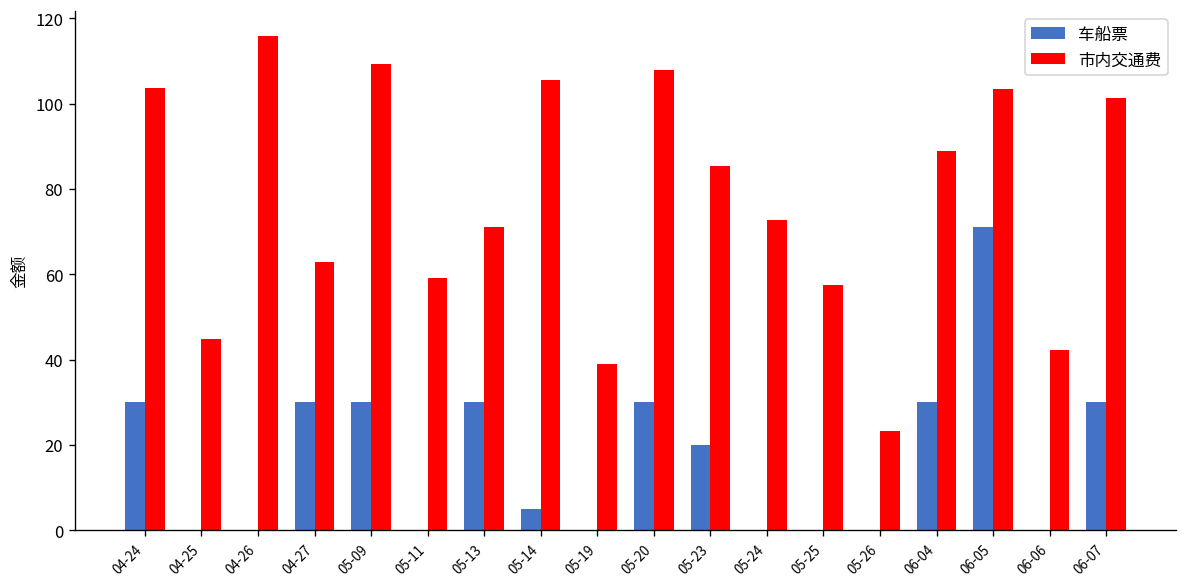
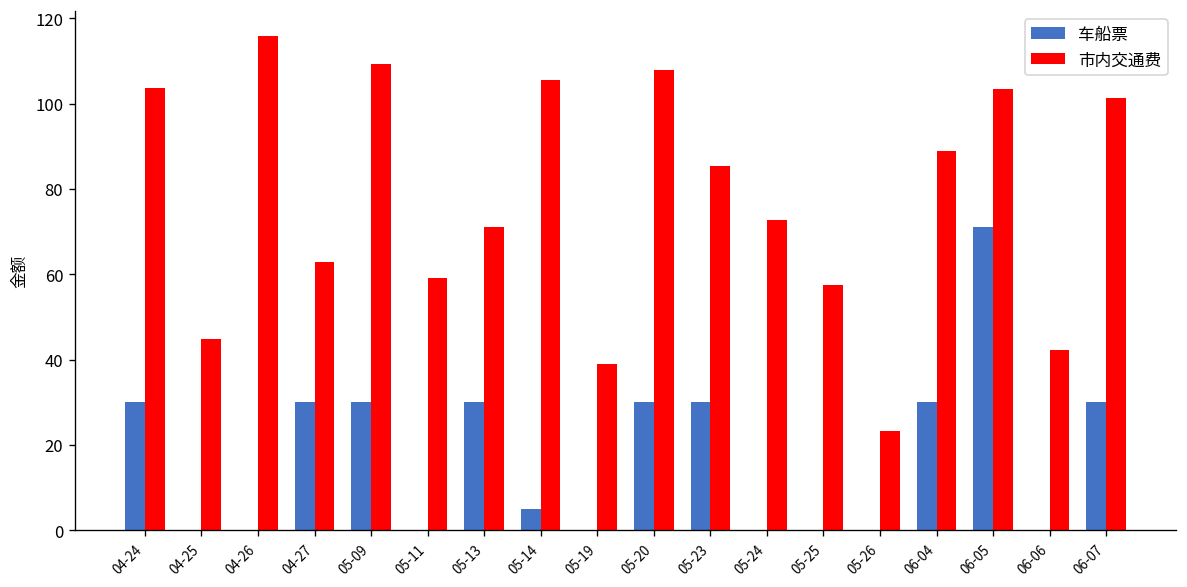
  {
    "车船票": {
      "04-24": 30,
      "04-25": 0,
      "04-26": 0,
      "04-27": 30,
      "05-09": 30,
      "05-11": 0,
      "05-13": 30,
      "05-14": 5,
      "05-19": 0,
      "05-20": 30,
-     "05-23": 20,
+     "05-23": 30,
      "05-24": 0,
      "05-25": 0,
      "05-26": 0,
      "06-04": 30,
      "06-05": 71,
      "06-06": 0,
      "06-07": 30
    },
    "市内交通费": {
      "04-24": 104,
      "04-25": 45,
      "04-26": 116,
      "04-27": 63,
      "05-09": 109,
      "05-11": 59,
      "05-13": 71,
      "05-14": 106,
      "05-19": 39,
      "05-20": 108,
      "05-23": 85,
      "05-24": 73,
      "05-25": 58,
      "05-26": 23,
      "06-04": 89,
      "06-05": 104,
      "06-06": 42,
      "06-07": 101
    }
  }
